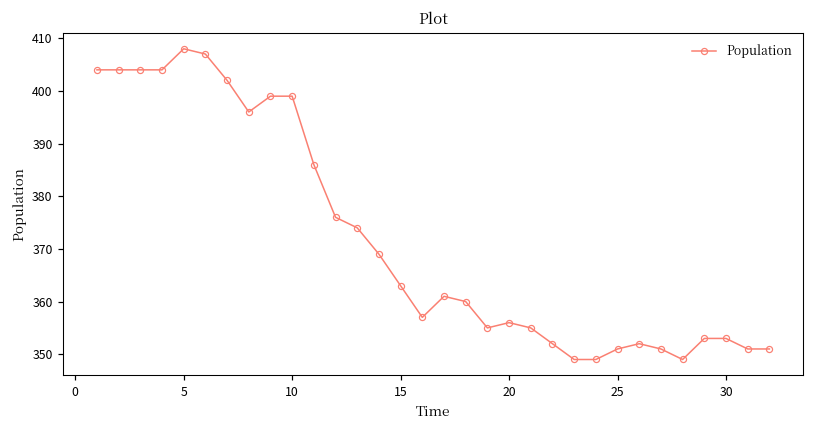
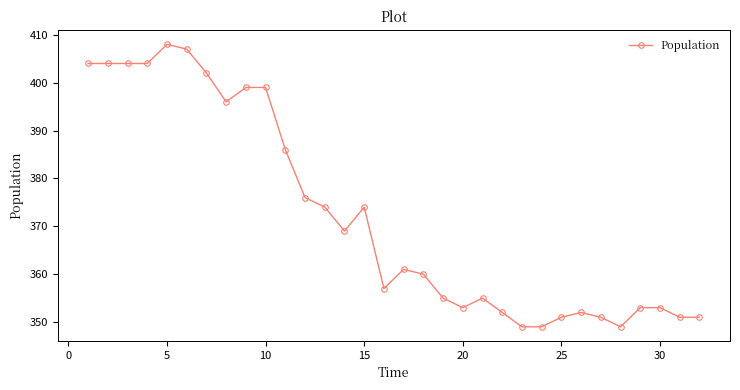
  {
    "5": 408,
    "10": 399,
-   "15": 363,
-   "20": 356,
+   "15": 374,
+   "20": 353,
    "25": 351,
    "30": 353
  }
